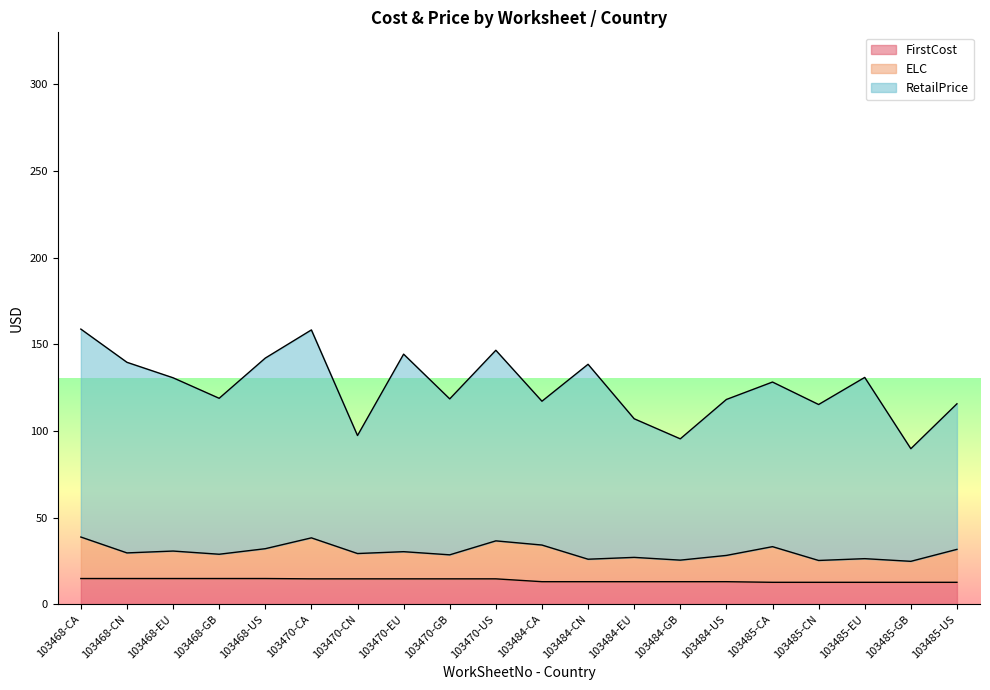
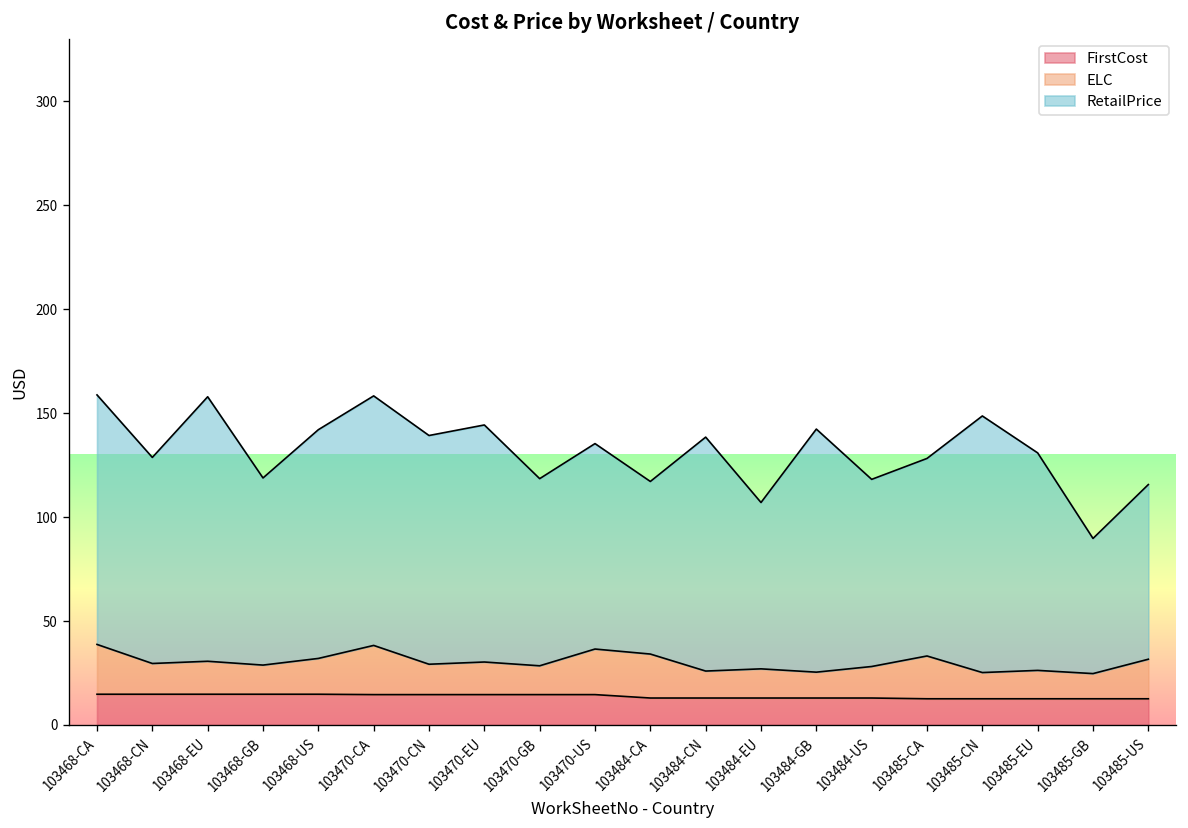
  {
    "RetailPrice": {
      "103468-CA": 120,
-     "103468-CN": 110,
-     "103468-EU": 100,
+     "103468-CN": 99,
+     "103468-EU": 127,
      "103468-GB": 90,
      "103468-US": 110,
      "103470-CA": 120,
-     "103470-CN": 68,
+     "103470-CN": 110,
      "103470-EU": 114,
      "103470-GB": 90,
-     "103470-US": 110,
+     "103470-US": 99,
      "103484-CA": 83,
      "103484-CN": 113,
      "103484-EU": 80,
-     "103484-GB": 70,
+     "103484-GB": 117,
      "103484-US": 90,
      "103485-CA": 95,
-     "103485-CN": 90,
+     "103485-CN": 123,
      "103485-EU": 105,
      "103485-GB": 65,
      "103485-US": 84
    }
  }
